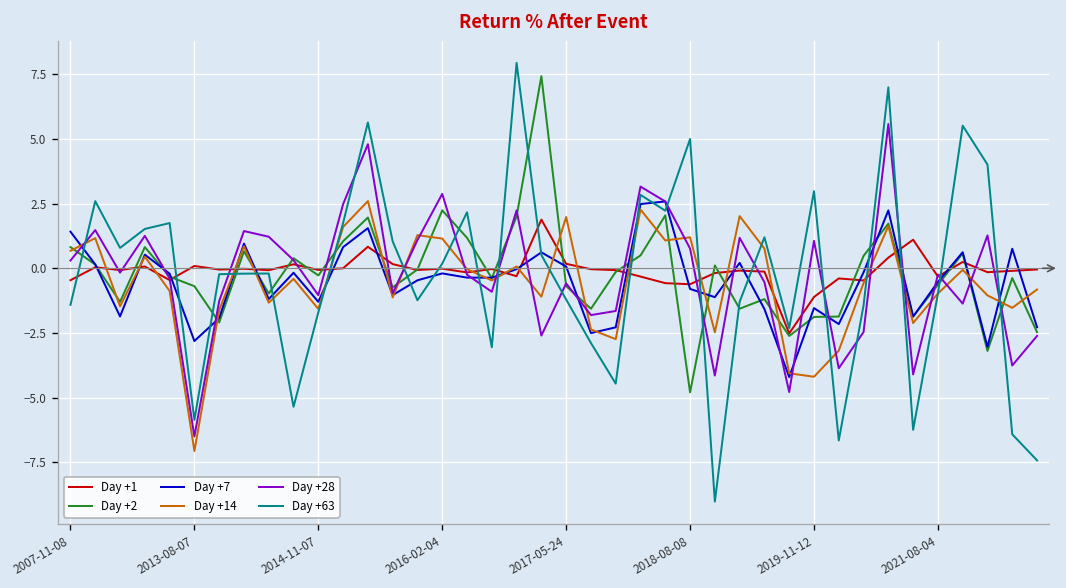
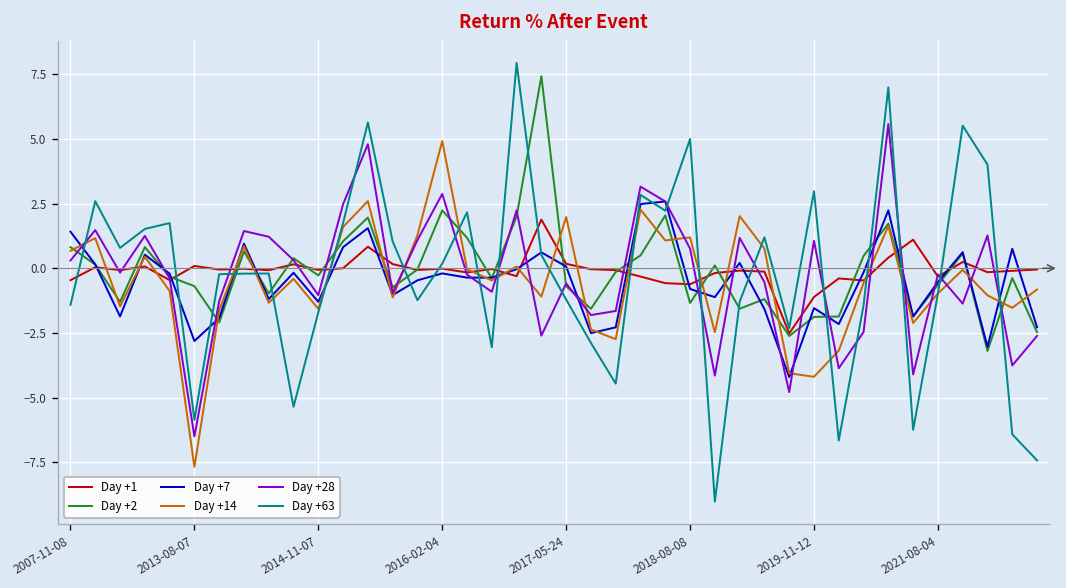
  {
    "Day +1": {
      "2007-11-08": -0.5,
      "2013-08-07": 0.1,
      "2014-11-07": -0.1,
      "2016-02-04": 0.0,
      "2018-08-08": -0.6,
      "2019-11-12": -1.1
    },
    "Day +2": {
      "2007-11-08": 0.8,
      "2013-08-07": -0.7,
      "2014-11-07": -0.3,
      "2016-02-04": 2.2,
-     "2018-08-08": -4.8,
+     "2018-08-08": -1.3,
      "2019-11-12": -1.9
    },
    "Day +7": {
      "2007-11-08": 1.4,
      "2013-08-07": -2.8,
      "2014-11-07": -1.3,
      "2016-02-04": -0.2,
      "2018-08-08": -0.8,
      "2019-11-12": -1.5
    },
    "Day +14": {
      "2007-11-08": 0.7,
-     "2013-08-07": -7.1,
+     "2013-08-07": -7.7,
      "2014-11-07": -1.6,
-     "2016-02-04": 1.1,
+     "2016-02-04": 4.9,
      "2017-05-24": 2.0,
      "2018-08-08": 1.2,
      "2019-11-12": -4.2
    },
    "Day +28": {
      "2007-11-08": 0.3,
      "2013-08-07": -6.5,
      "2014-11-07": -1.0,
      "2016-02-04": 2.9,
      "2018-08-08": 0.8,
      "2019-11-12": 1.1
    },
    "Day +63": {
      "2007-11-08": -1.4,
      "2013-08-07": -5.9,
      "2014-11-07": -1.7,
      "2016-02-04": 0.2,
      "2017-05-24": -1.2,
      "2018-08-08": 5.0,
      "2019-11-12": 3.0
    }
  }
